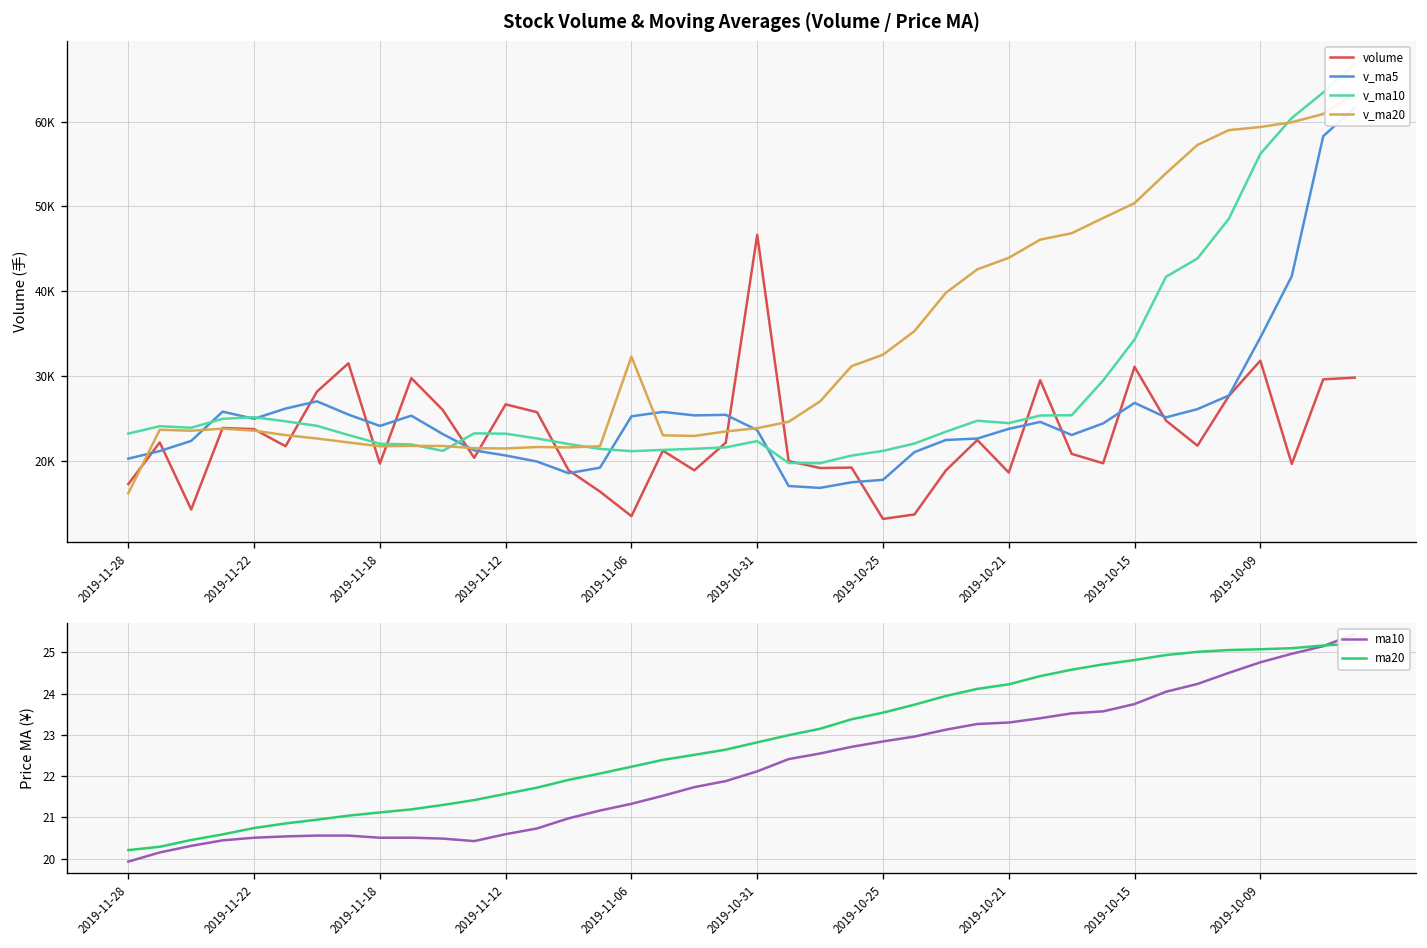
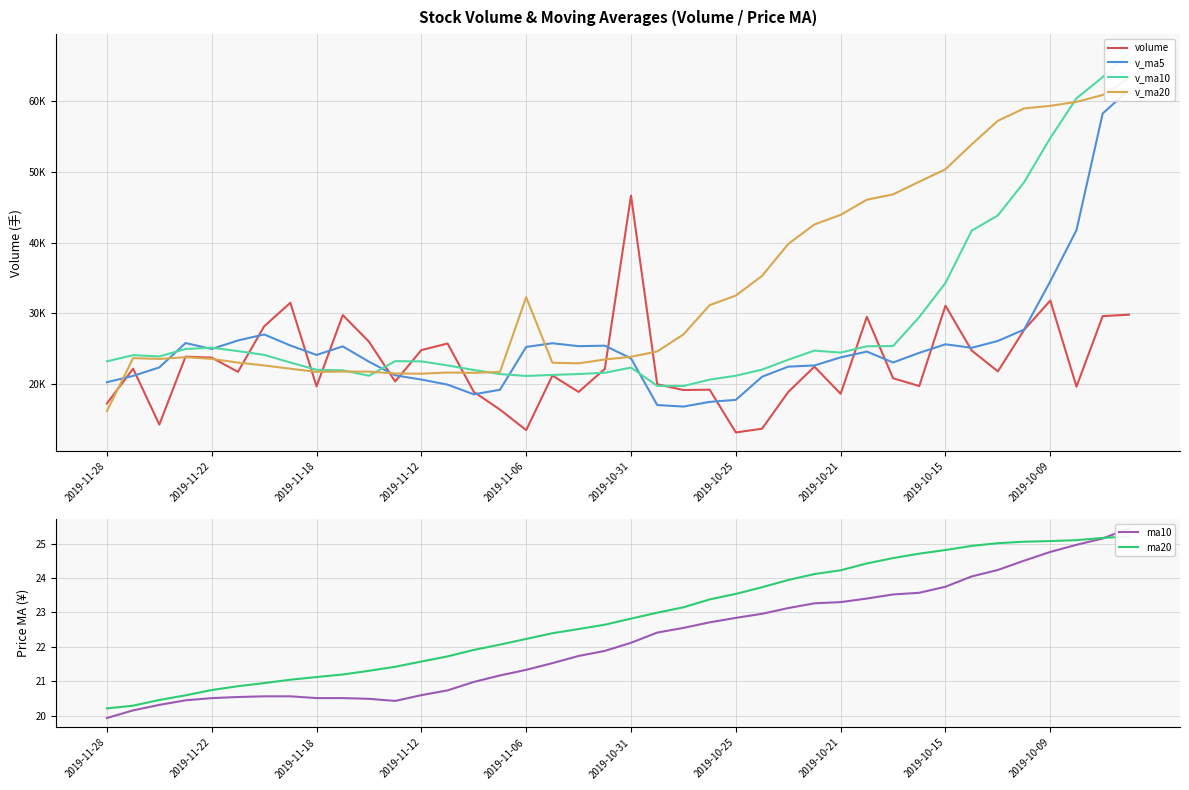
  {
    "Stock Volume & Moving Averages (Volume / Price MA)": {
      "volume": {
        "2019-11-28": 17000,
        "2019-11-18": 20000,
-       "2019-11-12": 27000,
+       "2019-11-12": 25000,
        "2019-11-06": 13000,
        "2019-10-31": 47000,
        "2019-10-25": 13000,
        "2019-10-21": 19000,
        "2019-10-15": 31000,
        "2019-10-09": 32000
      },
      "v_ma5": {
        "2019-11-28": 20000,
        "2019-11-18": 24000,
        "2019-11-12": 21000,
        "2019-11-06": 25000,
        "2019-10-25": 18000,
        "2019-10-21": 24000,
-       "2019-10-15": 27000,
+       "2019-10-15": 26000,
        "2019-10-09": 35000
      },
      "v_ma10": {
        "2019-11-28": 23000,
        "2019-11-12": 23000,
        "2019-11-06": 21000,
        "2019-10-31": 22000,
        "2019-10-25": 21000,
        "2019-10-21": 24000,
        "2019-10-15": 34000,
-       "2019-10-09": 56000
+       "2019-10-09": 55000
      },
      "v_ma20": {
        "2019-11-28": 16000,
        "2019-11-12": 21000,
        "2019-11-06": 32000,
        "2019-10-25": 33000,
        "2019-10-21": 44000,
        "2019-10-15": 50000,
        "2019-10-09": 59000
      }
    }
  }
